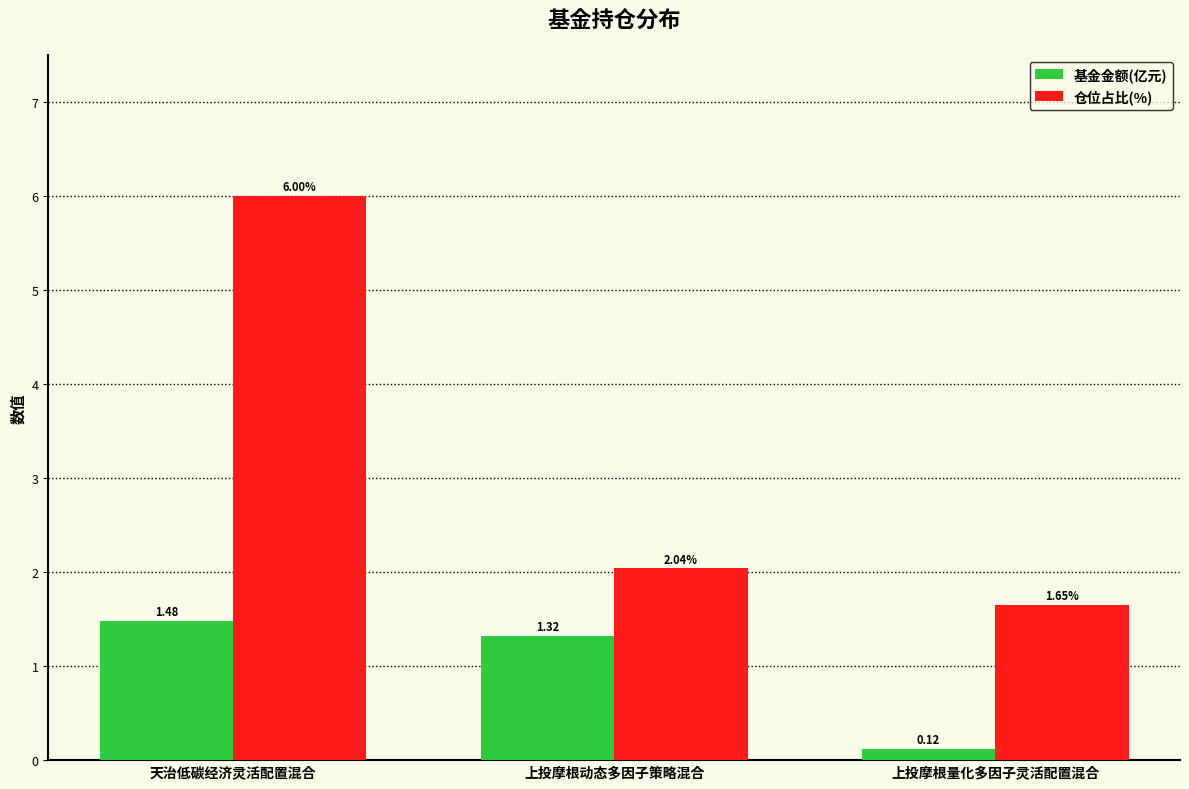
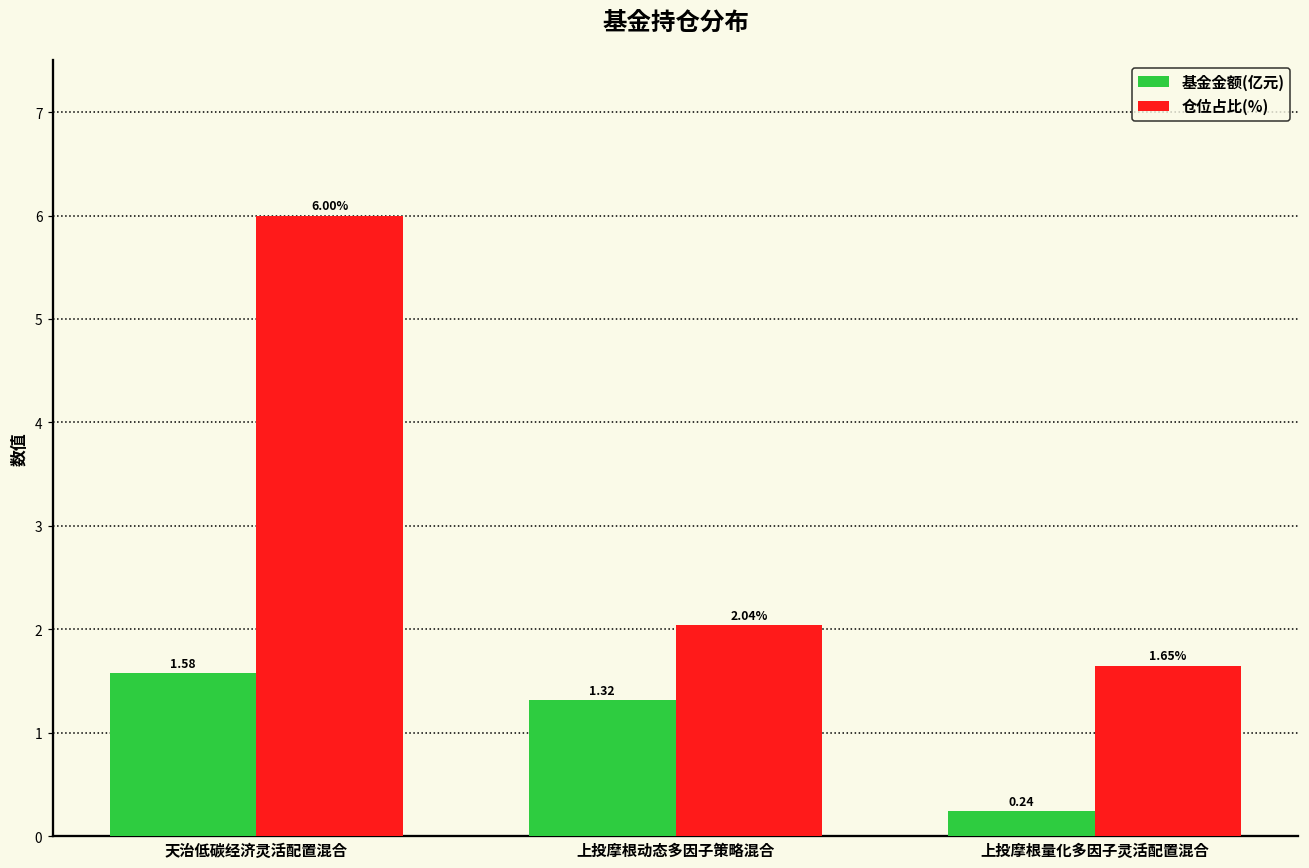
  {
    "基金金额(亿元)": {
-     "天治低碳经济灵活配置混合": "1.48",
+     "天治低碳经济灵活配置混合": "1.58",
      "上投摩根动态多因子策略混合": "1.32",
-     "上投摩根量化多因子灵活配置混合": "0.12"
+     "上投摩根量化多因子灵活配置混合": "0.24"
    },
    "仓位占比(%)": {
      "天治低碳经济灵活配置混合": "6.00%",
      "上投摩根动态多因子策略混合": "2.04%",
      "上投摩根量化多因子灵活配置混合": "1.65%"
    }
  }
